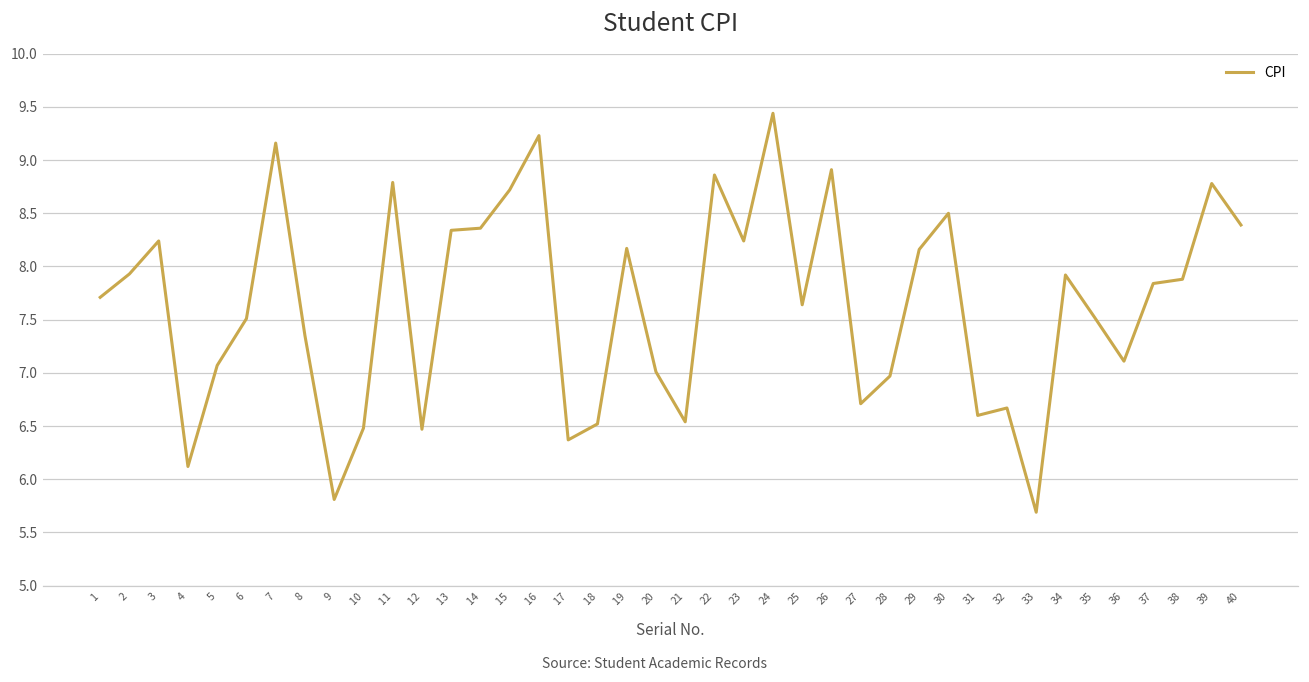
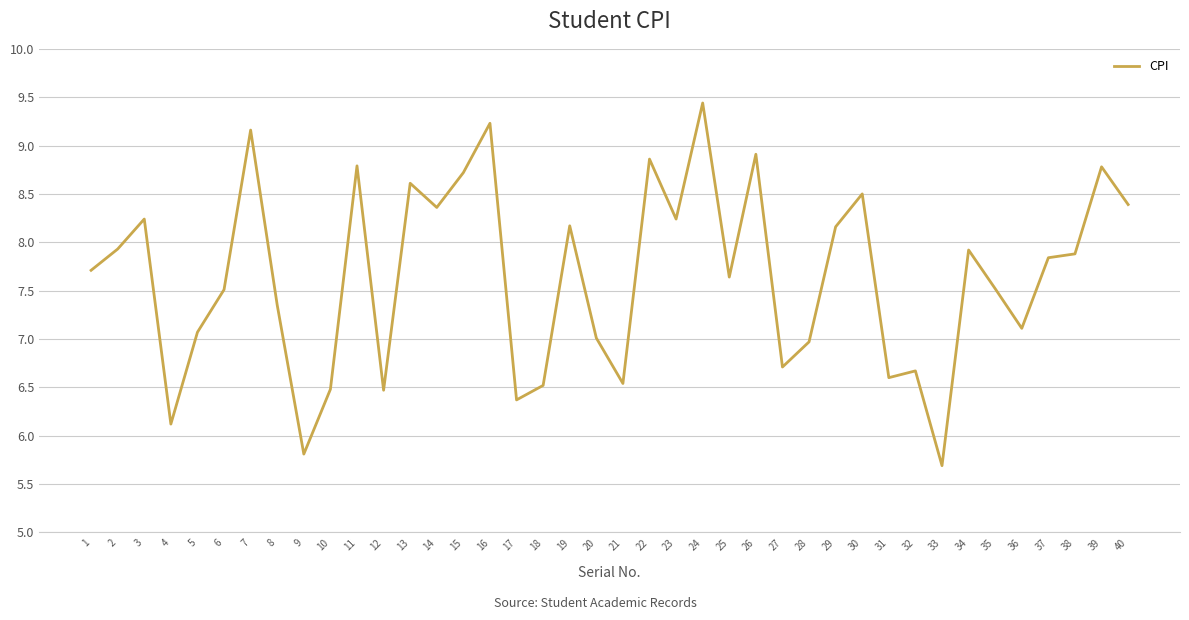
  {
    "1": 7.7,
    "2": 7.9,
    "3": 8.2,
    "4": 6.1,
    "5": 7.1,
    "6": 7.5,
    "7": 9.2,
    "8": 7.4,
    "9": 5.8,
    "10": 6.5,
    "11": 8.8,
    "12": 6.5,
-   "13": 8.3,
+   "13": 8.6,
    "14": 8.4,
    "15": 8.7,
    "16": 9.2,
    "17": 6.4,
    "18": 6.5,
    "19": 8.2,
    "20": 7.0,
    "21": 6.5,
    "22": 8.9,
    "23": 8.2,
    "24": 9.4,
    "25": 7.6,
    "26": 8.9,
    "27": 6.7,
    "28": 7.0,
    "29": 8.2,
    "30": 8.5,
    "31": 6.6,
    "32": 6.7,
    "33": 5.7,
    "34": 7.9,
    "35": 7.5,
    "36": 7.1,
    "37": 7.8,
    "38": 7.9,
    "39": 8.8,
    "40": 8.4
  }
